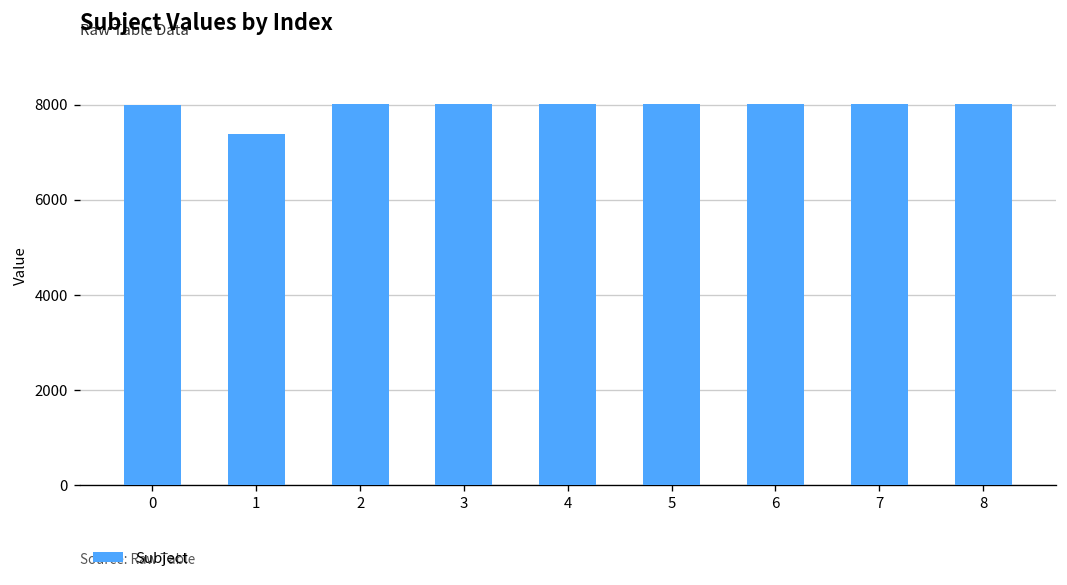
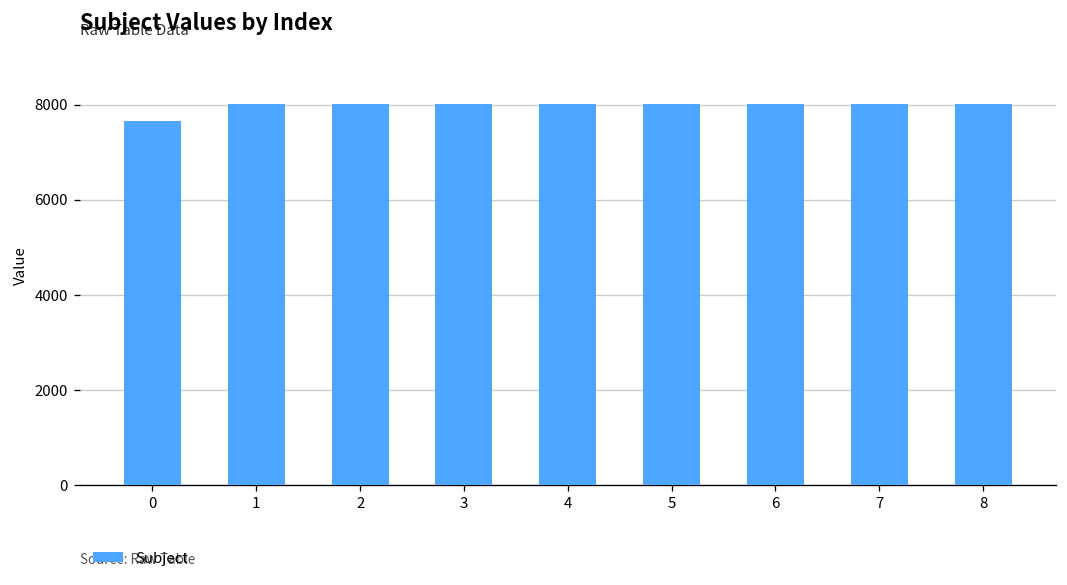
  {
-   "0": 8000,
-   "1": 7400,
+   "0": 7700,
+   "1": 8000,
    "2": 8000,
    "3": 8000,
    "4": 8000,
    "5": 8000,
    "6": 8000,
    "7": 8000,
    "8": 8000
  }
